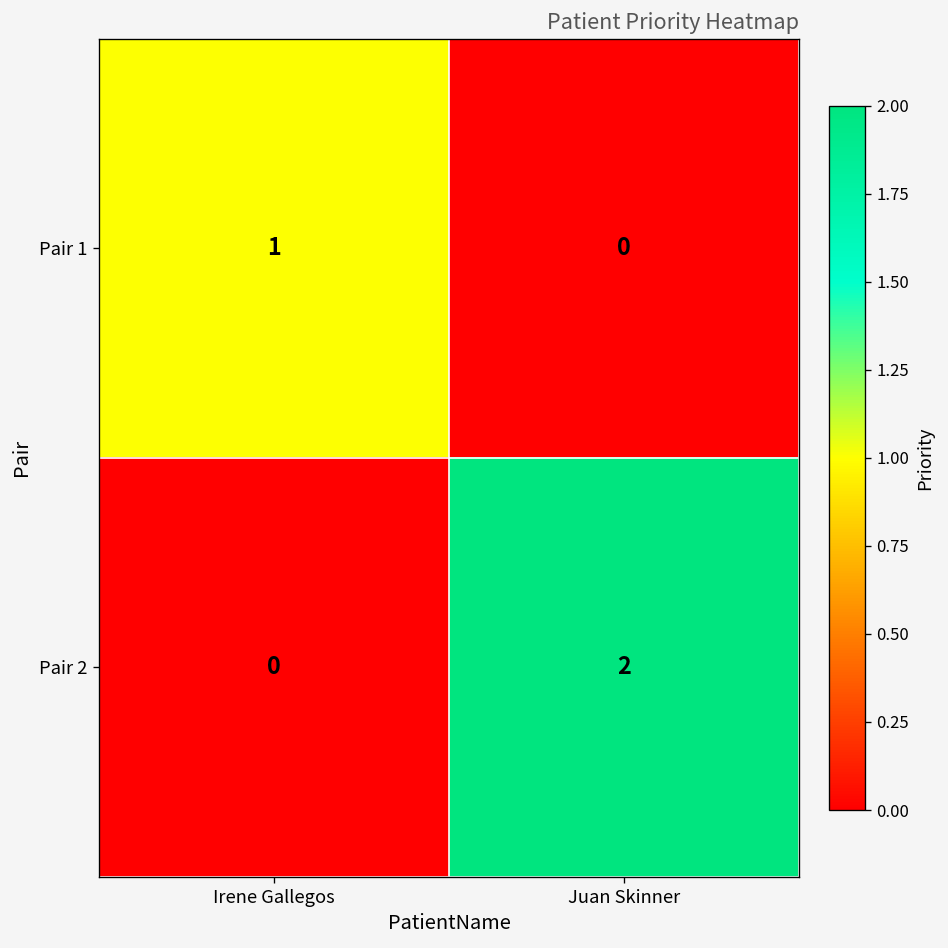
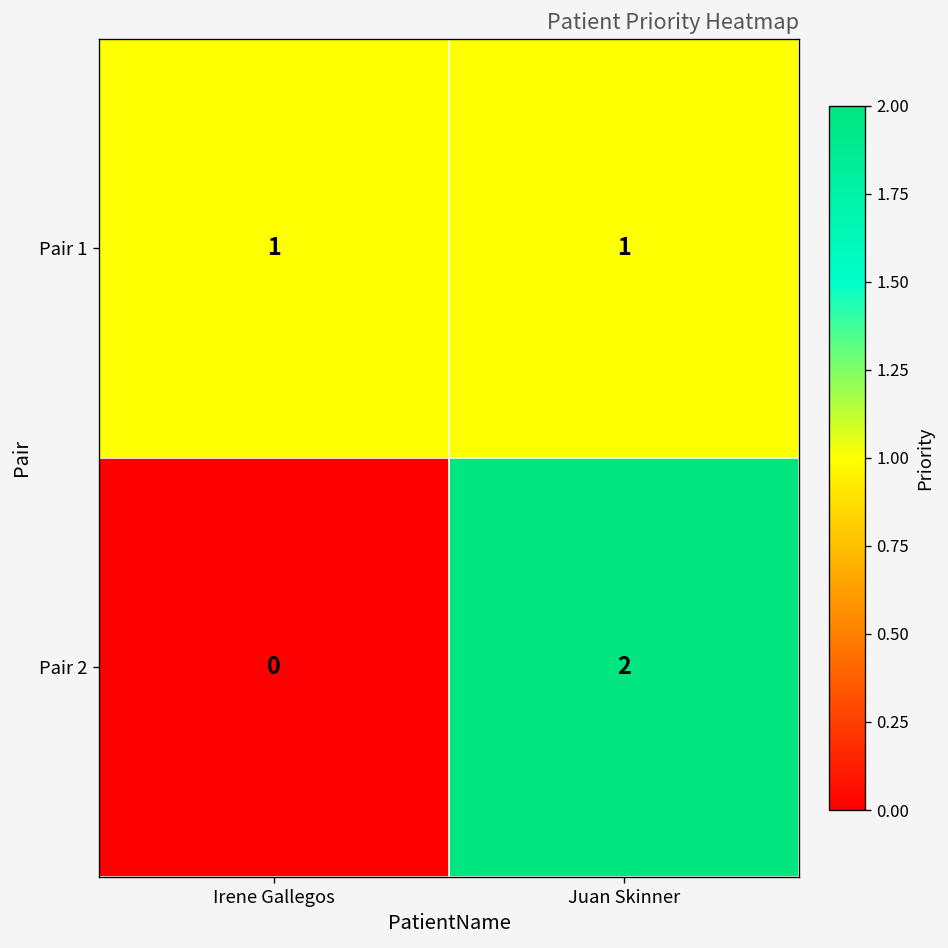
  {
    "Pair 1": {
      "Irene Gallegos": 1,
-     "Juan Skinner": 0
+     "Juan Skinner": 1
    },
    "Pair 2": {
      "Irene Gallegos": 0,
      "Juan Skinner": 2
    }
  }
